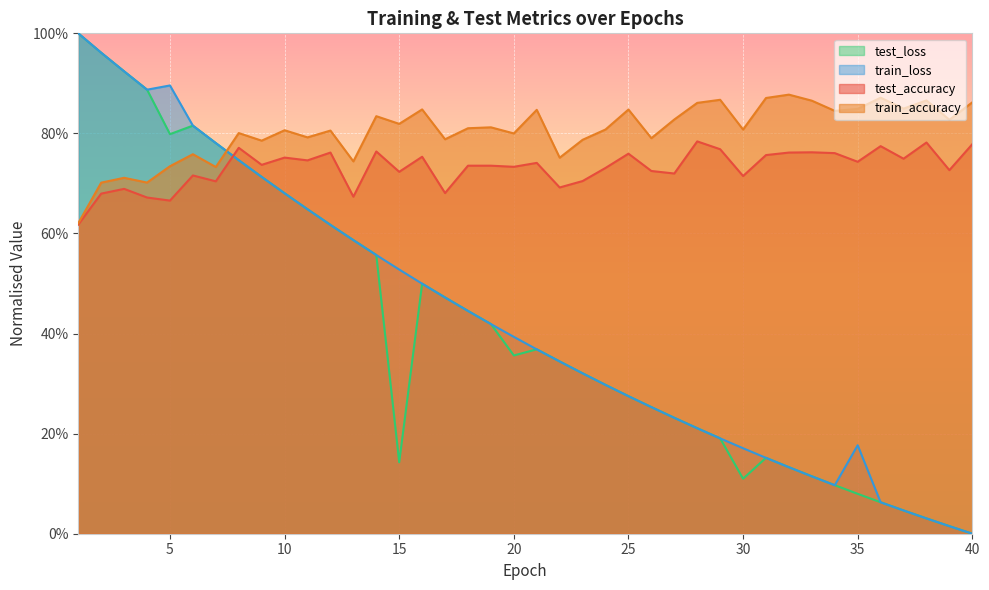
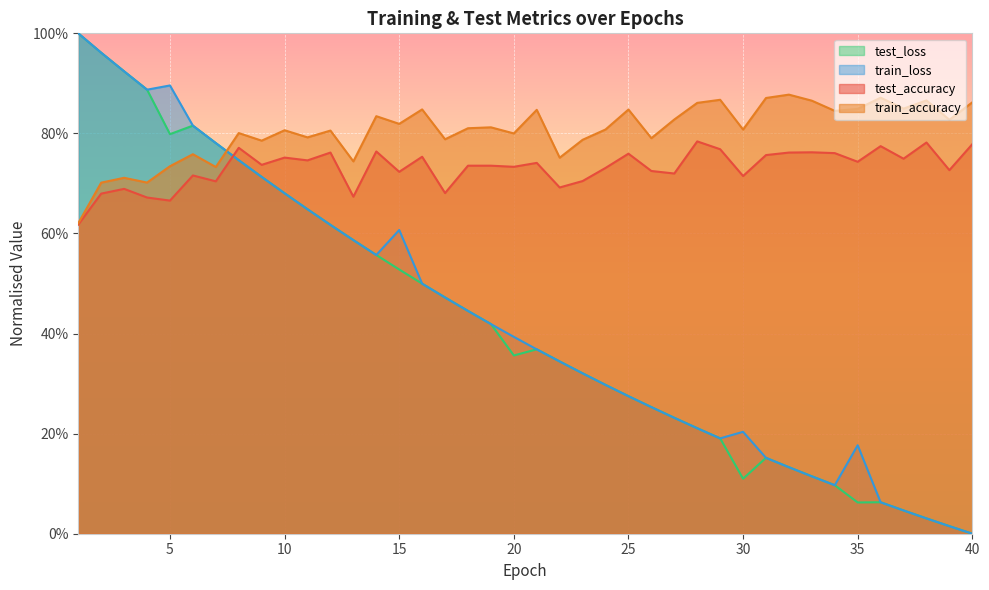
  {
    "test_loss": {
      "5": "80%",
-     "15": "14%",
+     "15": "53%",
      "20": "36%",
      "30": "11%",
-     "35": "8%"
+     "35": "6%"
    },
    "train_loss": {
      "5": "90%",
-     "15": "53%",
+     "15": "61%",
      "20": "39%",
-     "30": "17%",
+     "30": "20%",
      "35": "18%"
    }
  }
